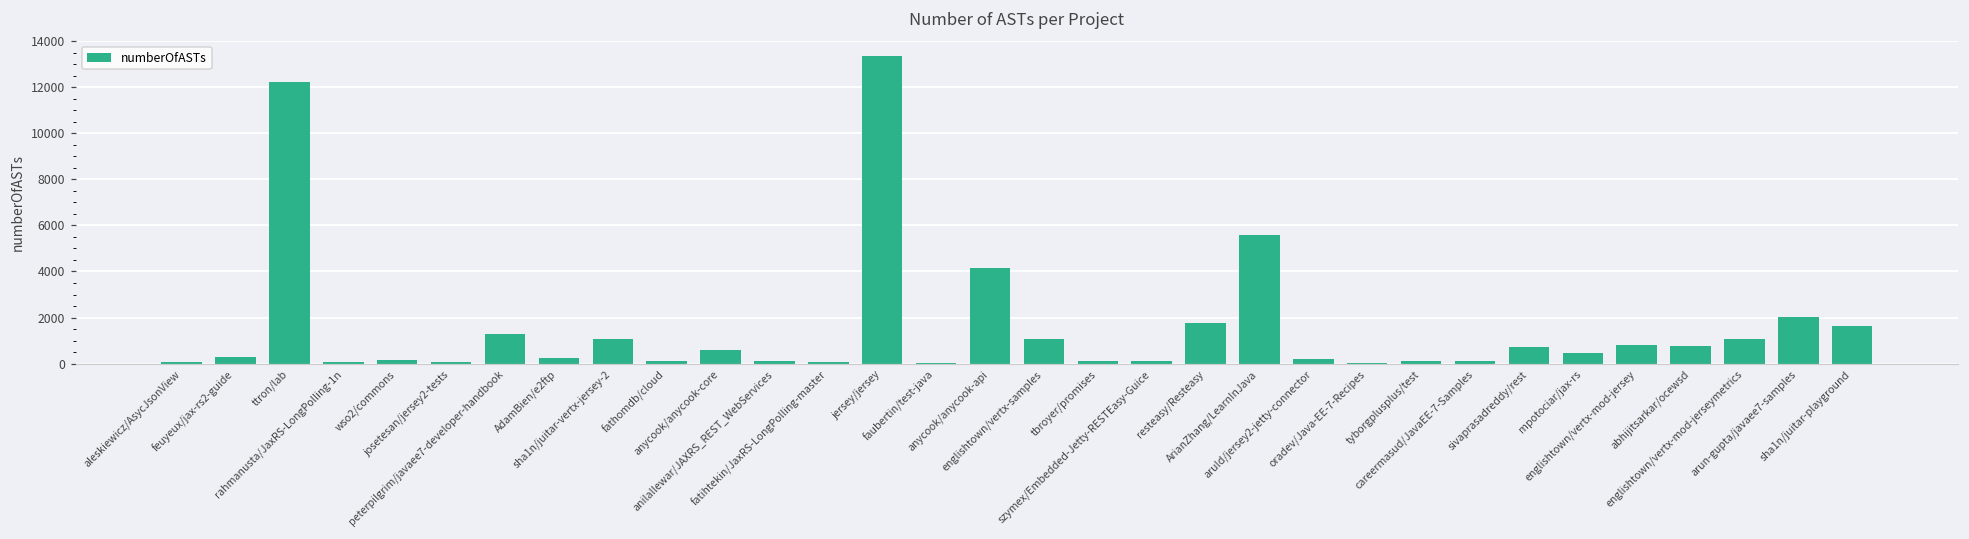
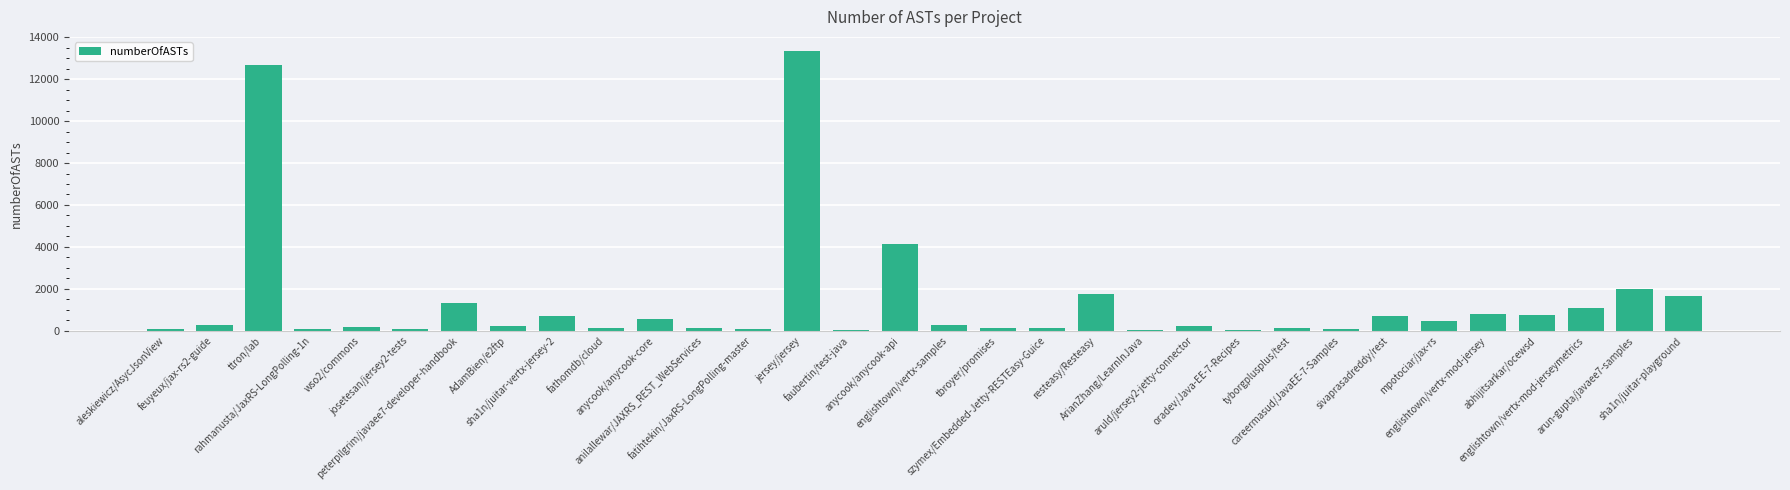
  {
    "feuyeux/jax-rs2-guide": 300,
-   "ttron/lab": 12200,
+   "ttron/lab": 12700,
    "wso2/commons": 200,
    "peterpilgrim/javaee7-developer-handbook": 1300,
    "AdamBien/e2ftp": 200,
-   "sha1n/juitar-vertx-jersey-2": 1100,
+   "sha1n/juitar-vertx-jersey-2": 700,
    "fathomdb/cloud": 100,
    "anycook/anycook-core": 600,
    "jersey/jersey": 13400,
    "anycook/anycook-api": 4100,
-   "englishtown/vertx-samples": 1100,
+   "englishtown/vertx-samples": 200,
    "szymex/Embedded-Jetty-RESTEasy-Guice": 100,
    "resteasy/Resteasy": 1700,
-   "ArianZhang/LearnInJava": 5600,
+   "ArianZhang/LearnInJava": 0,
    "aruld/jersey2-jetty-connector": 200,
    "sivaprasadreddy/rest": 700,
    "mpotociar/jax-rs": 500,
    "englishtown/vertx-mod-jersey": 800,
    "abhijitsarkar/ocewsd": 800,
    "englishtown/vertx-mod-jerseymetrics": 1100,
    "arun-gupta/javaee7-samples": 2000,
    "sha1n/juitar-playground": 1600
  }
